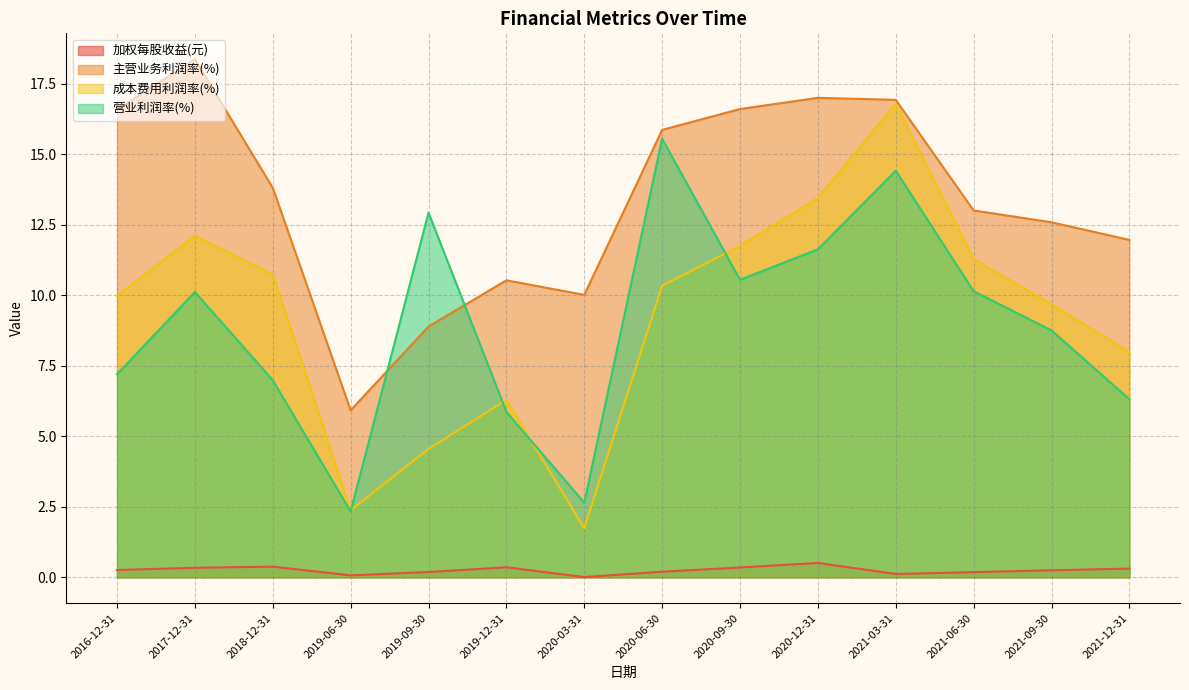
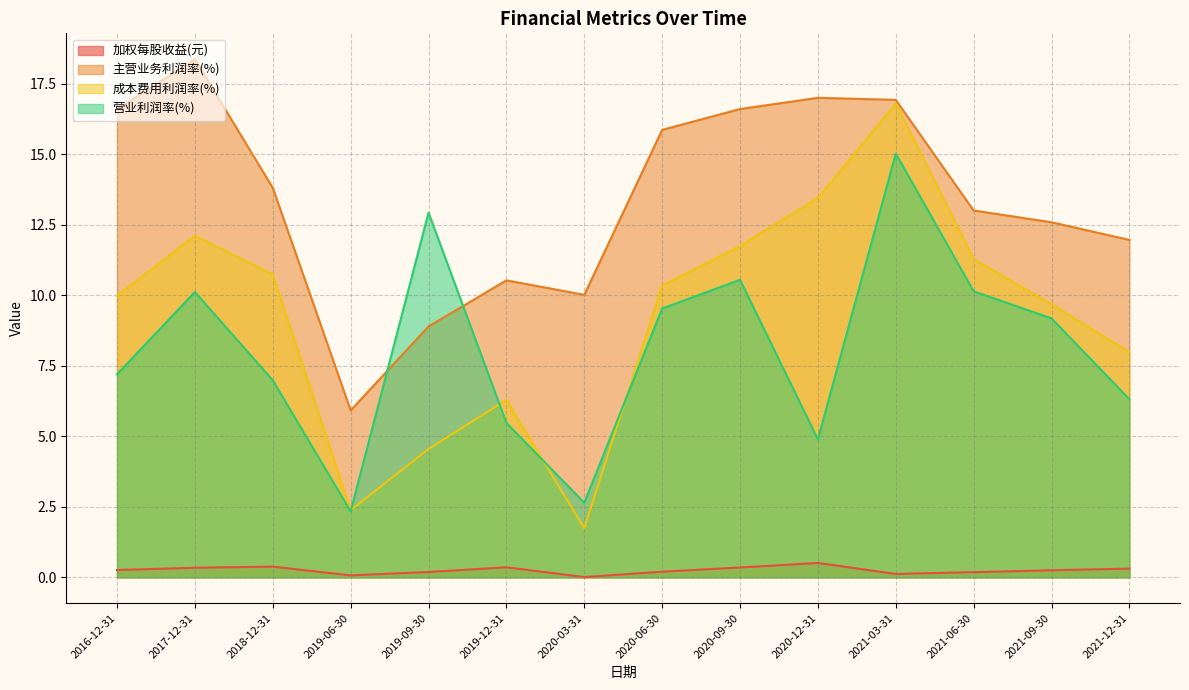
  {
    "营业利润率(%)": {
      "2016-12-31": 7.2,
      "2017-12-31": 10.1,
      "2018-12-31": 7.0,
      "2019-09-30": 12.9,
-     "2019-12-31": 5.9,
+     "2019-12-31": 5.5,
      "2020-03-31": 2.6,
-     "2020-06-30": 15.6,
+     "2020-06-30": 9.5,
      "2020-09-30": 10.5,
-     "2020-12-31": 11.6,
-     "2021-03-31": 14.4,
+     "2020-12-31": 4.9,
+     "2021-03-31": 15.0,
      "2021-06-30": 10.1,
-     "2021-09-30": 8.8,
+     "2021-09-30": 9.2,
      "2021-12-31": 6.3
    }
  }
